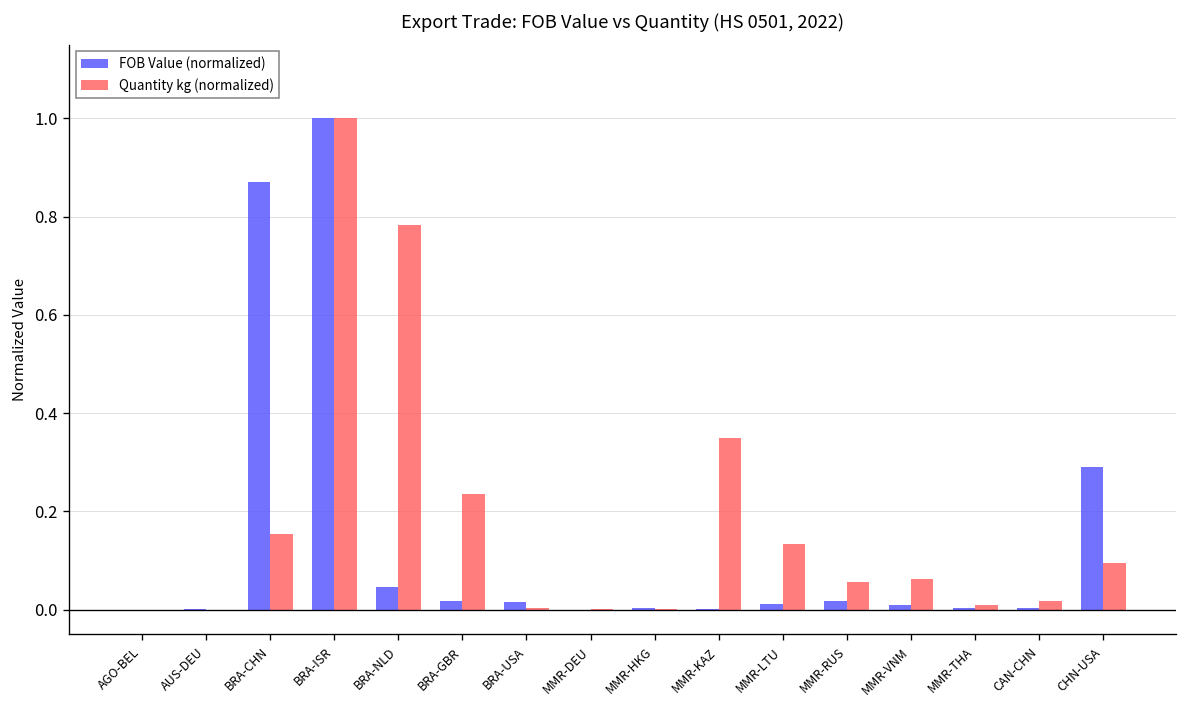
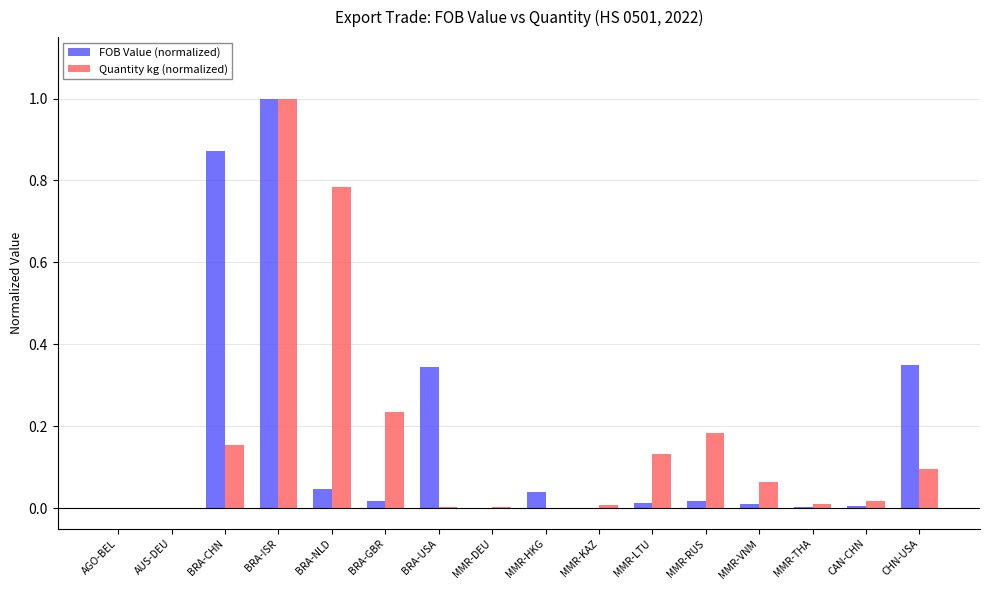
  {
    "FOB Value (normalized)": {
      "BRA-CHN": 0.87,
      "BRA-ISR": 1.00,
      "BRA-NLD": 0.05,
      "BRA-GBR": 0.02,
-     "BRA-USA": 0.02,
-     "MMR-HKG": 0.00,
+     "BRA-USA": 0.35,
+     "MMR-HKG": 0.04,
      "MMR-LTU": 0.01,
      "MMR-RUS": 0.02,
      "MMR-VNM": 0.01,
-     "CHN-USA": 0.29
+     "CHN-USA": 0.35
    },
    "Quantity kg (normalized)": {
      "BRA-CHN": 0.15,
      "BRA-ISR": 1.00,
      "BRA-NLD": 0.78,
      "BRA-GBR": 0.24,
-     "MMR-KAZ": 0.35,
+     "MMR-KAZ": 0.01,
      "MMR-LTU": 0.13,
-     "MMR-RUS": 0.06,
+     "MMR-RUS": 0.18,
      "MMR-VNM": 0.06,
      "MMR-THA": 0.01,
      "CAN-CHN": 0.02,
      "CHN-USA": 0.09
    }
  }
